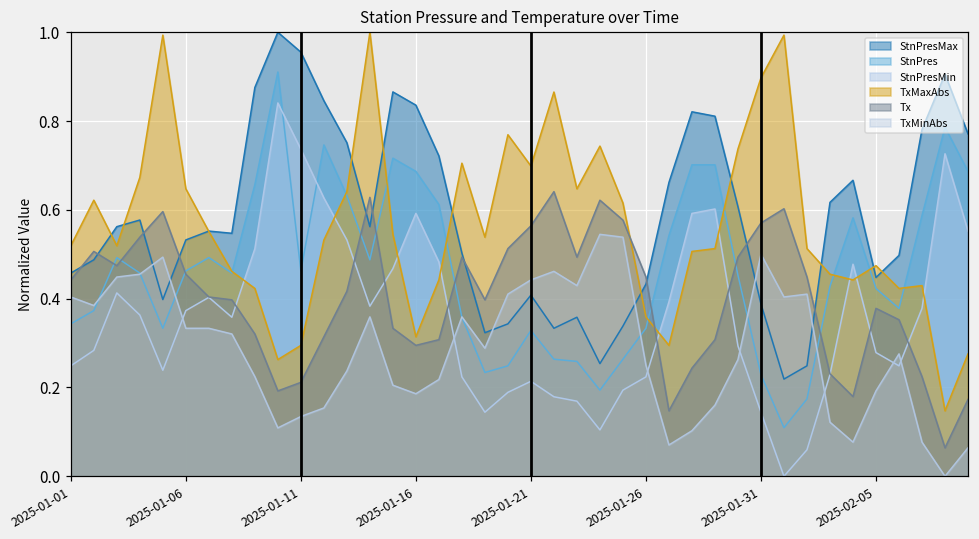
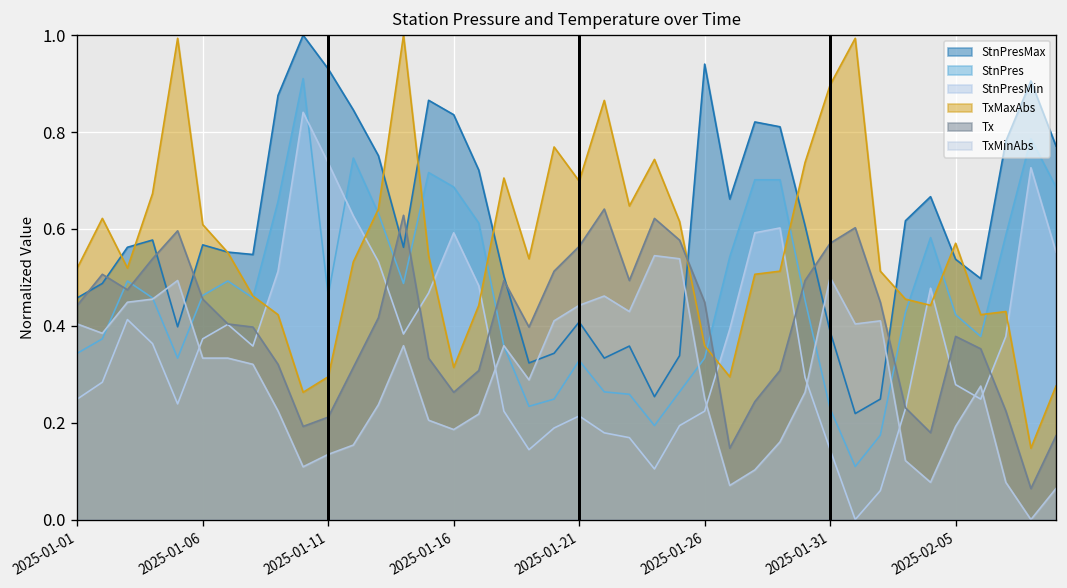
  {
    "StnPresMax": {
      "2025-01-01": 0.46,
-     "2025-01-06": 0.53,
-     "2025-01-11": 0.96,
+     "2025-01-06": 0.57,
+     "2025-01-11": 0.93,
      "2025-01-16": 0.84,
      "2025-01-21": 0.41,
-     "2025-01-26": 0.43,
+     "2025-01-26": 0.94,
      "2025-01-31": 0.39,
-     "2025-02-05": 0.45
+     "2025-02-05": 0.54
    },
    "StnPres": {
      "2025-01-01": 0.34,
      "2025-01-06": 0.46,
      "2025-01-11": 0.46,
      "2025-01-16": 0.69,
      "2025-01-21": 0.33,
      "2025-01-26": 0.33,
      "2025-01-31": 0.23,
      "2025-02-05": 0.42
    },
    "TxMaxAbs": {
      "2025-01-01": 0.52,
-     "2025-01-06": 0.65,
+     "2025-01-06": 0.61,
      "2025-01-11": 0.29,
      "2025-01-16": 0.31,
      "2025-01-21": 0.70,
      "2025-01-26": 0.36,
      "2025-01-31": 0.90,
-     "2025-02-05": 0.47
+     "2025-02-05": 0.57
    },
    "Tx": {
      "2025-01-01": 0.44,
      "2025-01-06": 0.46,
      "2025-01-11": 0.21,
-     "2025-01-16": 0.29,
+     "2025-01-16": 0.26,
      "2025-01-21": 0.56,
      "2025-01-26": 0.45,
      "2025-01-31": 0.57,
      "2025-02-05": 0.38
    }
  }
